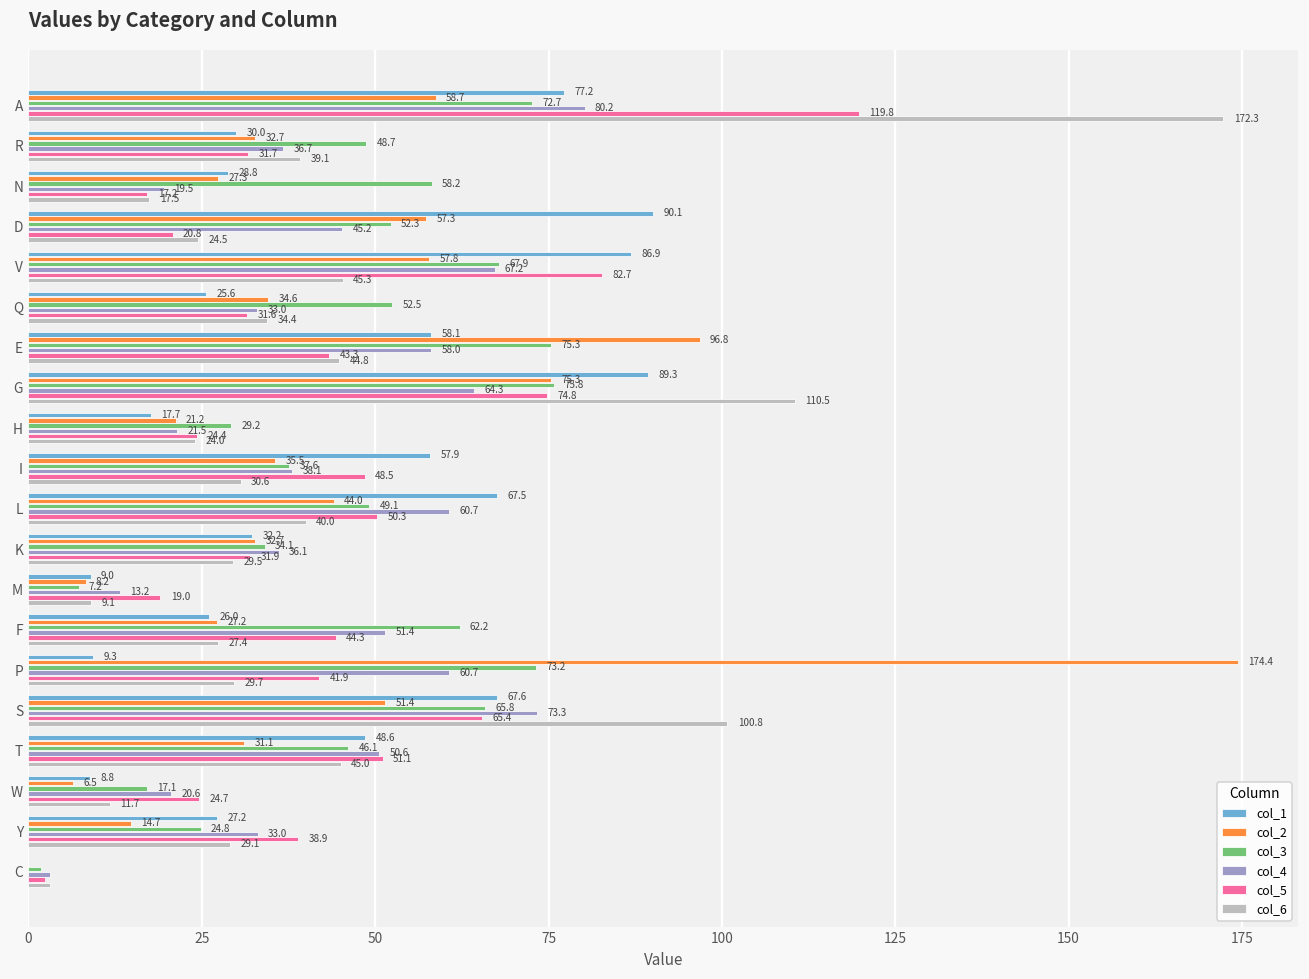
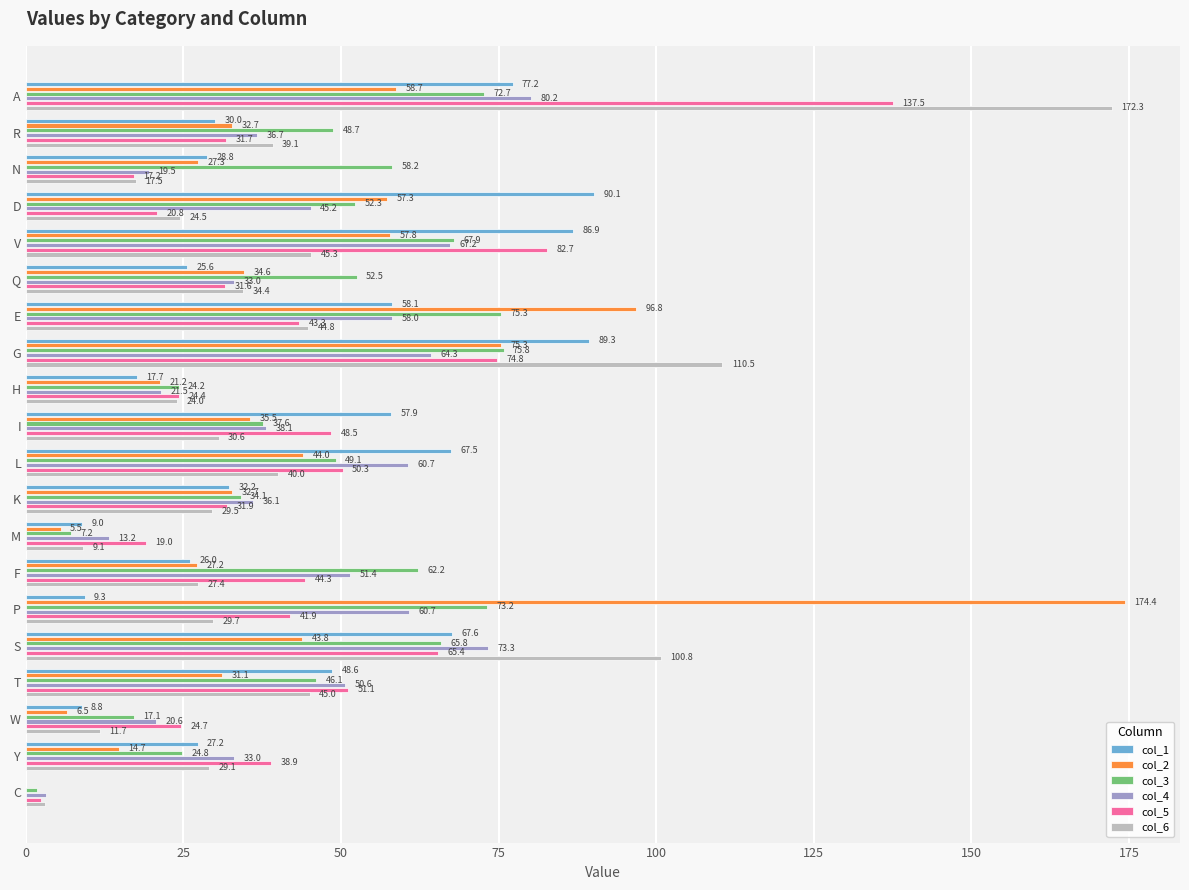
  {
    "col_2": {
      "A": 58.7,
      "R": 32.7,
      "D": 57.3,
      "V": 57.8,
      "Q": 34.6,
      "E": 96.8,
      "H": 21.2,
      "I": 35.5,
      "L": 44.0,
-     "M": 8.2,
+     "M": 5.5,
      "P": 174.4,
-     "S": 51.4,
+     "S": 43.8,
      "T": 31.1,
      "W": 6.5,
      "Y": 14.7
    },
    "col_3": {
      "A": 72.7,
      "R": 48.7,
      "N": 58.2,
      "D": 52.3,
      "Q": 52.5,
      "E": 75.3,
-     "H": 29.2,
+     "H": 24.2,
      "L": 49.1,
      "M": 7.2,
      "F": 62.2,
      "P": 73.2,
      "S": 65.8,
      "T": 46.1,
      "W": 17.1,
      "Y": 24.8
    },
    "col_5": {
-     "A": 119.8,
+     "A": 137.5,
      "R": 31.7,
      "D": 20.8,
      "V": 82.7,
      "G": 74.8,
      "I": 48.5,
      "L": 50.3,
      "K": 31.9,
      "M": 19.0,
      "F": 44.3,
      "P": 41.9,
      "S": 65.4,
      "W": 24.7,
      "Y": 38.9
    }
  }
